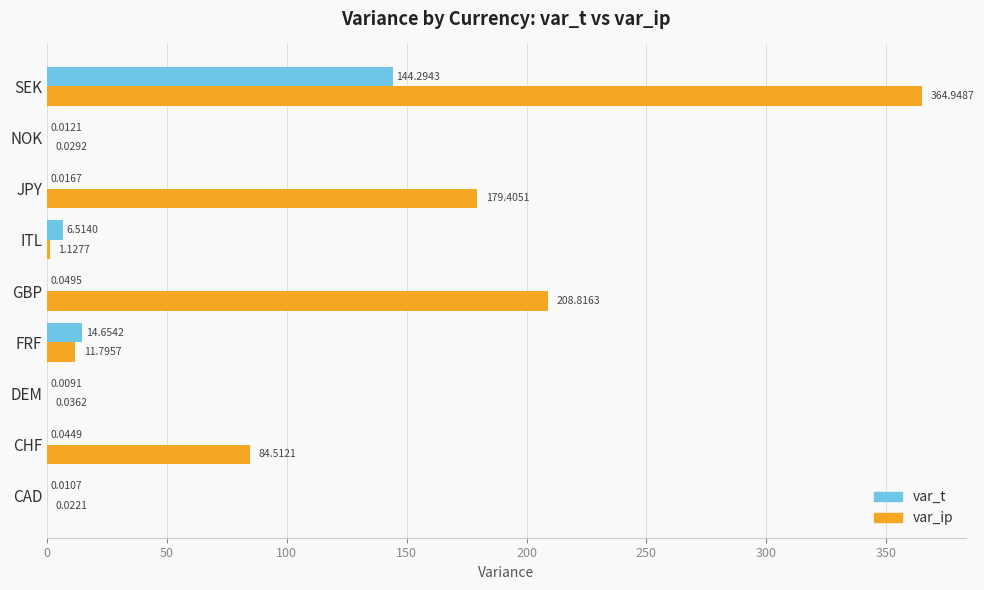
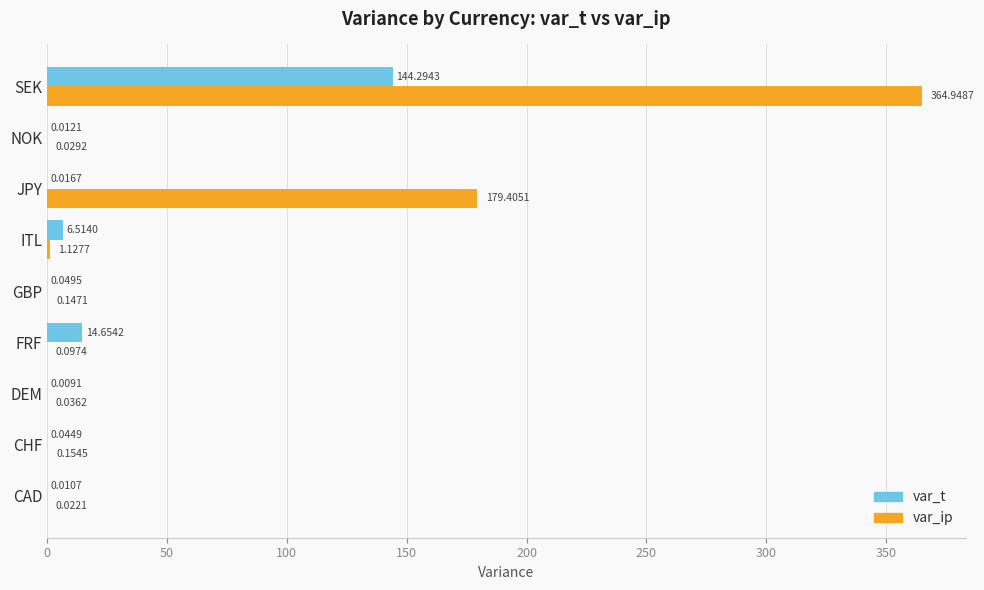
  {
    "var_t": {
      "SEK": 144.2943,
      "NOK": 0.0121,
      "JPY": 0.0167,
      "ITL": 6.5140,
      "GBP": 0.0495,
      "FRF": 14.6542,
      "DEM": 0.0091,
      "CHF": 0.0449,
      "CAD": 0.0107
    },
    "var_ip": {
      "SEK": 364.9487,
      "NOK": 0.0292,
      "JPY": 179.4051,
      "ITL": 1.1277,
-     "GBP": 208.8163,
-     "FRF": 11.7957,
+     "GBP": 0.1471,
+     "FRF": 0.0974,
      "DEM": 0.0362,
-     "CHF": 84.5121,
+     "CHF": 0.1545,
      "CAD": 0.0221
    }
  }
